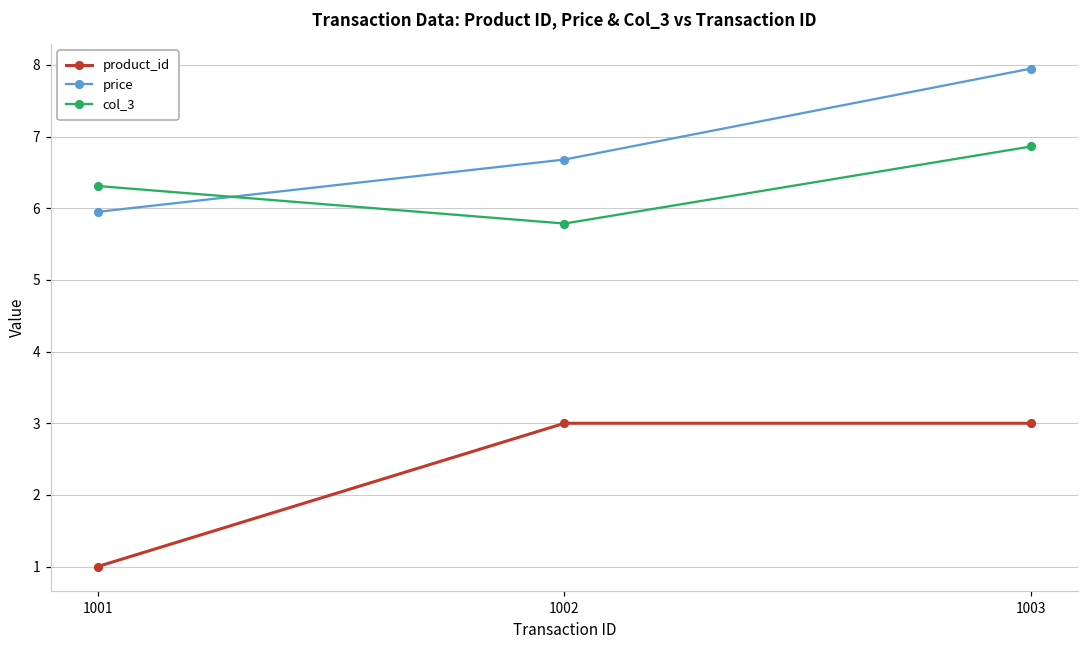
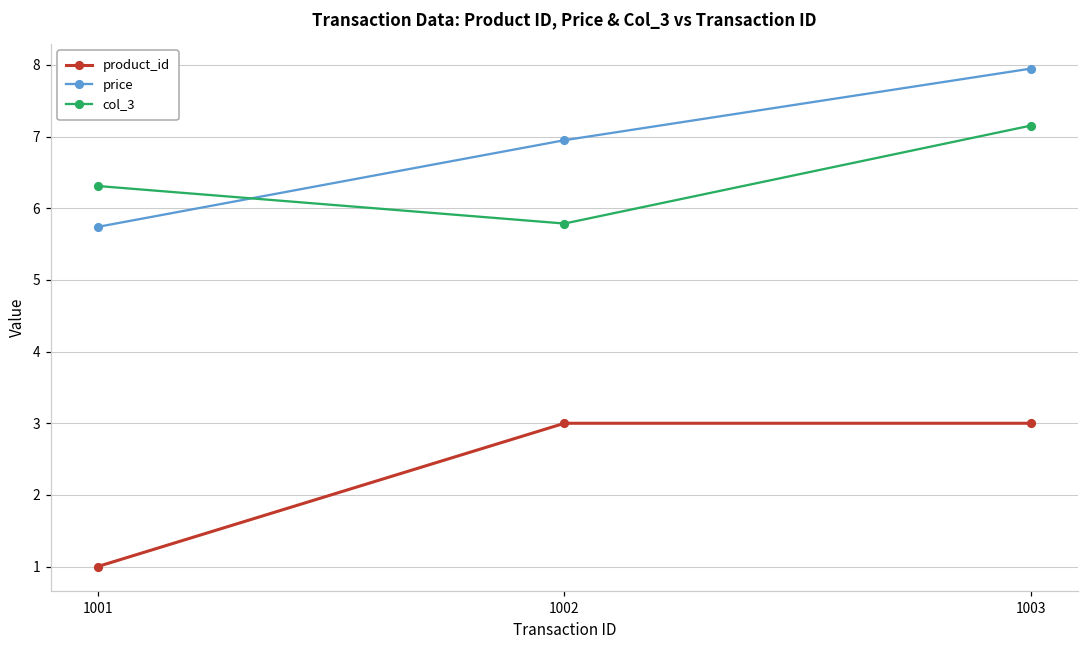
  {
    "product_id": {
      "1001": 1.0,
      "1002": 3.0,
      "1003": 3.0
    },
    "price": {
-     "1001": 6.0,
-     "1002": 6.7,
+     "1001": 5.7,
+     "1002": 7.0,
      "1003": 8.0
    },
    "col_3": {
      "1001": 6.3,
      "1002": 5.8,
-     "1003": 6.9
+     "1003": 7.2
    }
  }
